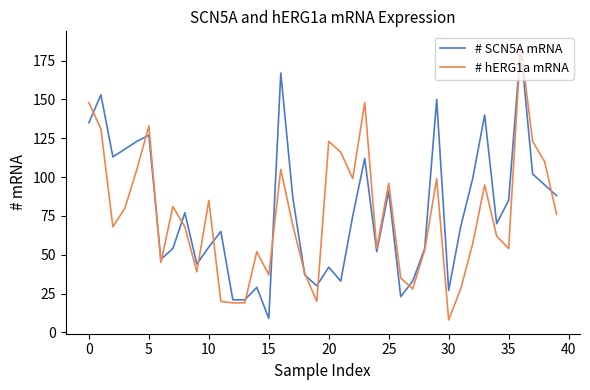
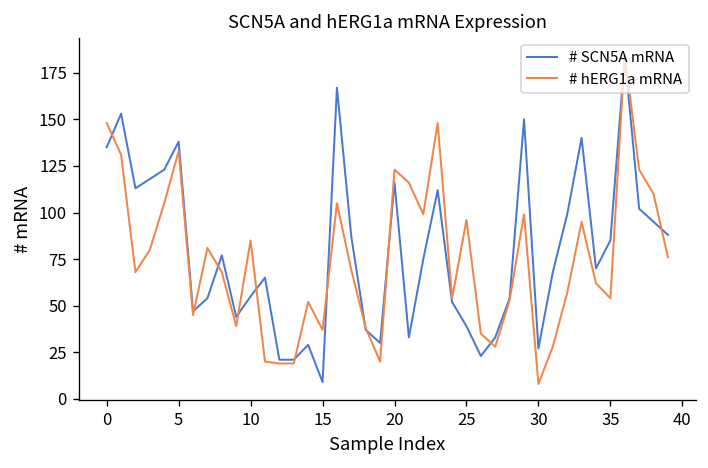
  {
    "# SCN5A mRNA": {
      "0": 135,
-     "5": 127,
+     "5": 138,
      "10": 55,
      "15": 9,
-     "20": 42,
-     "25": 91,
+     "20": 116,
+     "25": 39,
      "30": 27,
      "35": 85
    },
    "# hERG1a mRNA": {
      "0": 148,
      "5": 133,
      "10": 85,
      "15": 37,
      "20": 123,
      "25": 96,
      "30": 8,
      "35": 54
    }
  }
